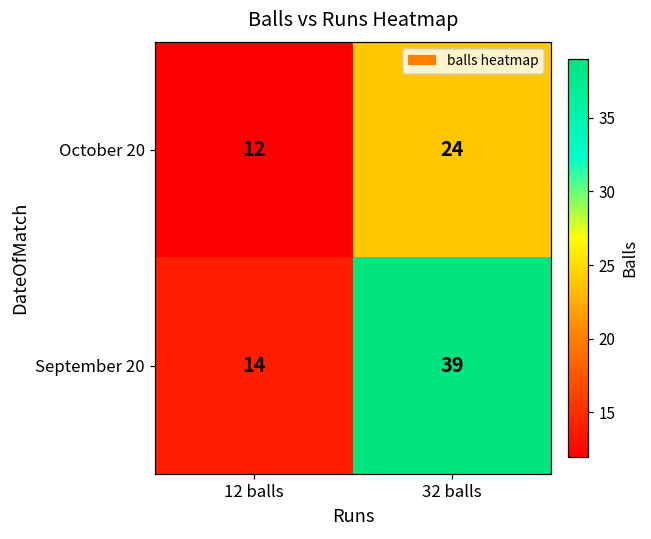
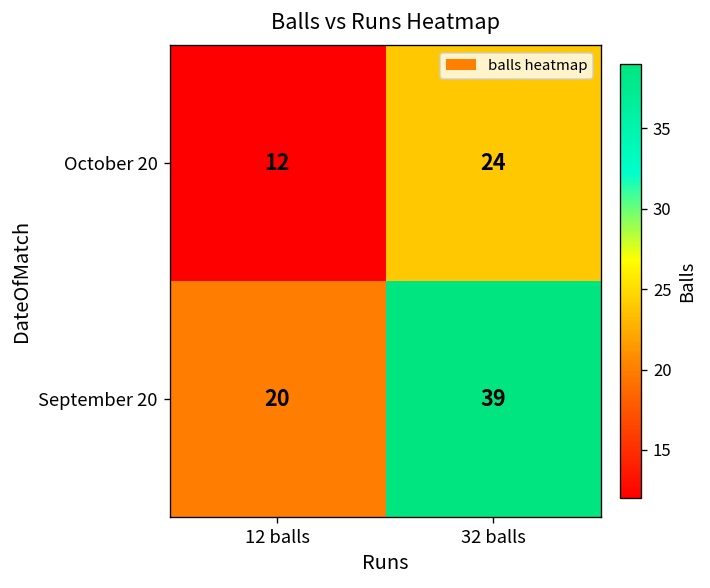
  {
    "October 20": {
      "12 balls": 12,
      "32 balls": 24
    },
    "September 20": {
-     "12 balls": 14,
+     "12 balls": 20,
      "32 balls": 39
    }
  }
